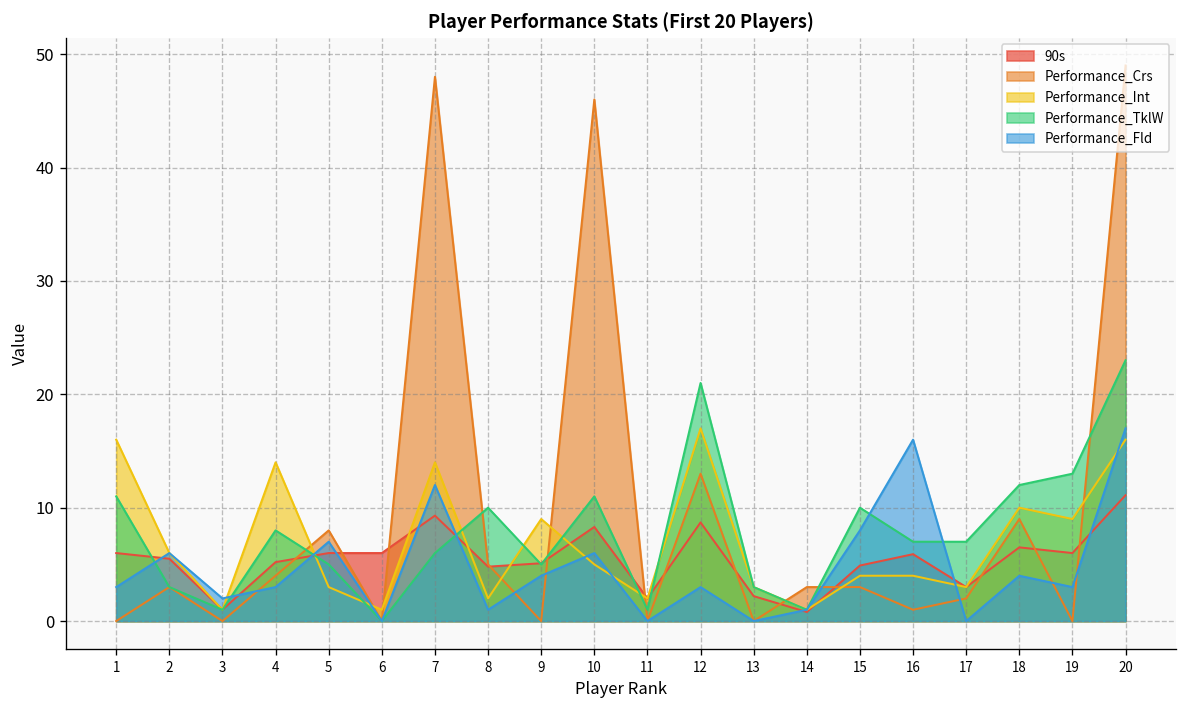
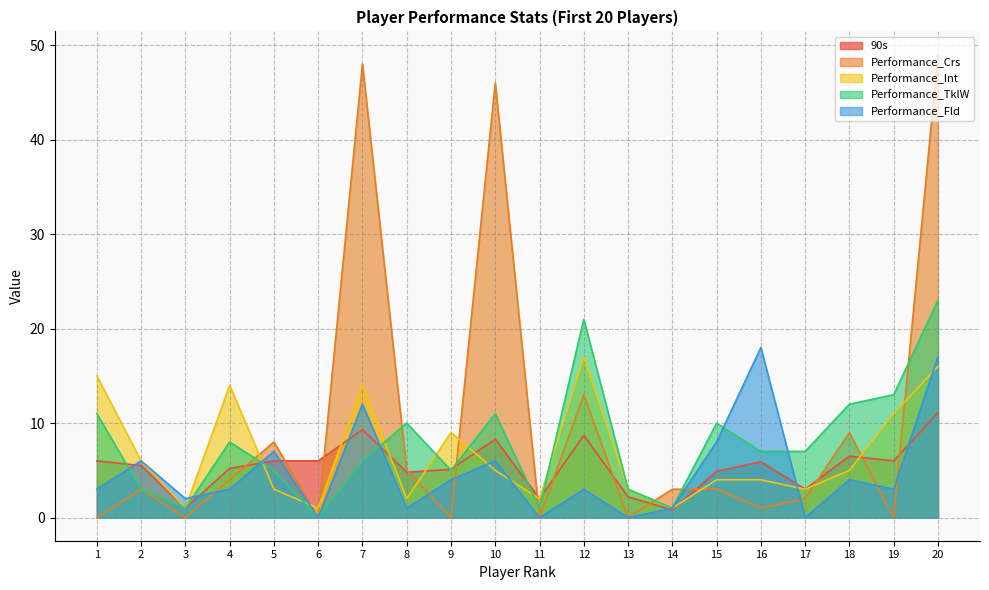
  {
    "Performance_Int": {
-     "1": 16,
+     "1": 15,
      "4": 14,
      "5": 3,
      "6": 1,
      "7": 14,
      "8": 2,
      "9": 9,
      "10": 5,
      "12": 17,
      "15": 4,
      "16": 4,
-     "18": 10,
-     "19": 9,
+     "18": 5,
+     "19": 11,
      "20": 16
    },
    "Performance_TklW": {
      "1": 11,
      "4": 8,
      "5": 5,
      "7": 6,
      "8": 10,
      "10": 11,
      "11": 1,
      "12": 21,
      "15": 10,
      "16": 7,
      "17": 7,
      "18": 12,
      "19": 13,
      "20": 23
    },
    "Performance_Fld": {
      "1": 3,
      "3": 2,
      "4": 3,
      "5": 7,
      "7": 12,
      "8": 1,
      "9": 4,
      "10": 6,
      "12": 3,
      "15": 8,
-     "16": 16,
+     "16": 18,
      "17": 0,
      "18": 4,
      "19": 3,
      "20": 17
    }
  }
